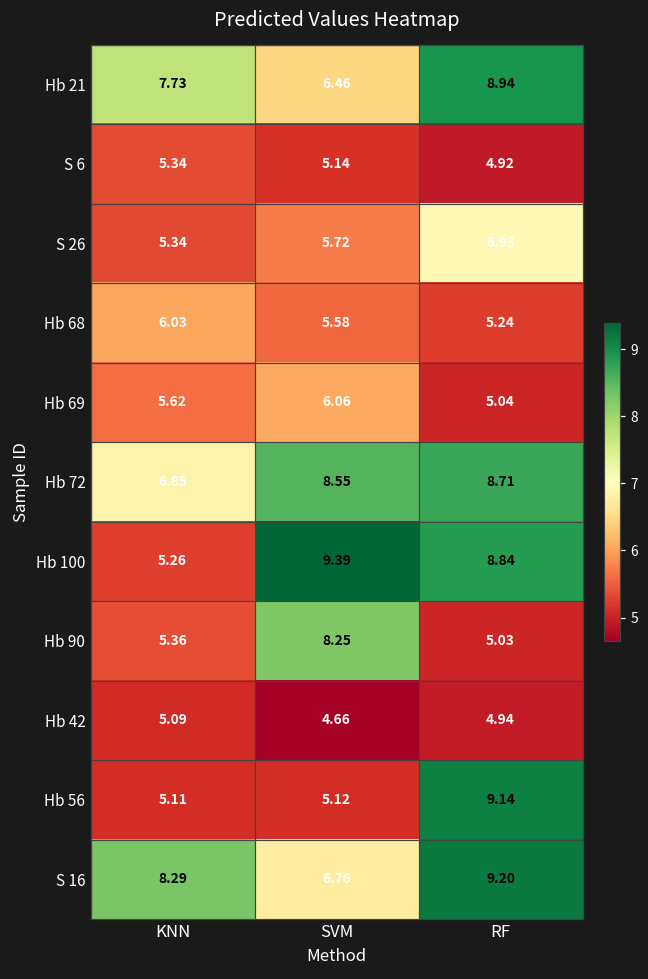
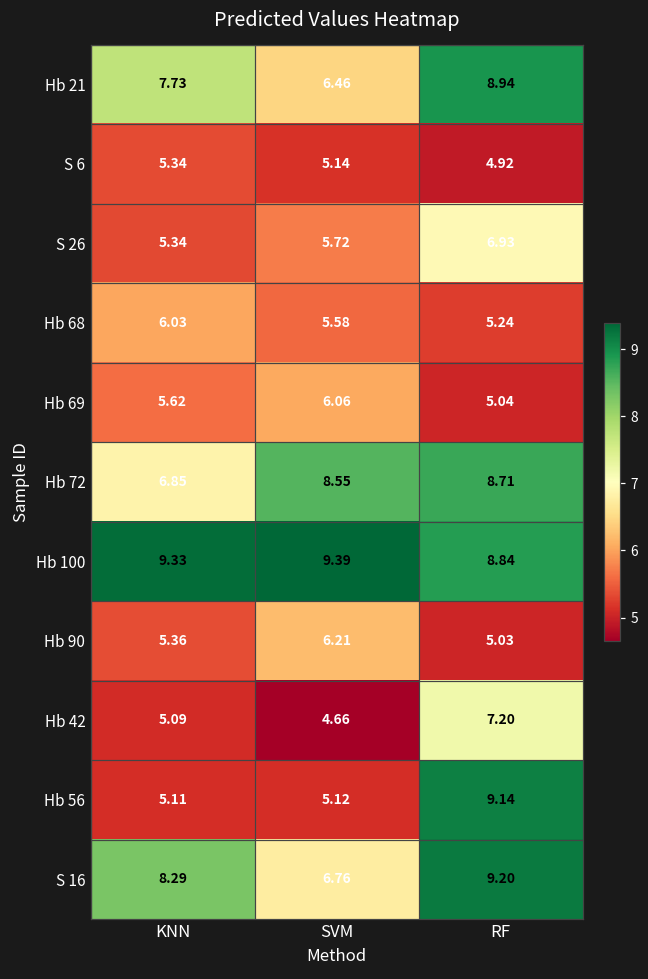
  {
    "Hb 21": {
      "KNN": 7.73,
      "SVM": 6.46,
      "RF": 8.94
    },
    "S 6": {
      "KNN": 5.34,
      "SVM": 5.14,
      "RF": 4.92
    },
    "S 26": {
      "KNN": 5.34,
      "SVM": 5.72,
      "RF": 6.93
    },
    "Hb 68": {
      "KNN": 6.03,
      "SVM": 5.58,
      "RF": 5.24
    },
    "Hb 69": {
      "KNN": 5.62,
      "SVM": 6.06,
      "RF": 5.04
    },
    "Hb 72": {
      "KNN": 6.85,
      "SVM": 8.55,
      "RF": 8.71
    },
    "Hb 100": {
-     "KNN": 5.26,
+     "KNN": 9.33,
      "SVM": 9.39,
      "RF": 8.84
    },
    "Hb 90": {
      "KNN": 5.36,
-     "SVM": 8.25,
+     "SVM": 6.21,
      "RF": 5.03
    },
    "Hb 42": {
      "KNN": 5.09,
      "SVM": 4.66,
-     "RF": 4.94
+     "RF": 7.20
    },
    "Hb 56": {
      "KNN": 5.11,
      "SVM": 5.12,
      "RF": 9.14
    },
    "S 16": {
      "KNN": 8.29,
      "SVM": 6.76,
      "RF": 9.20
    }
  }
